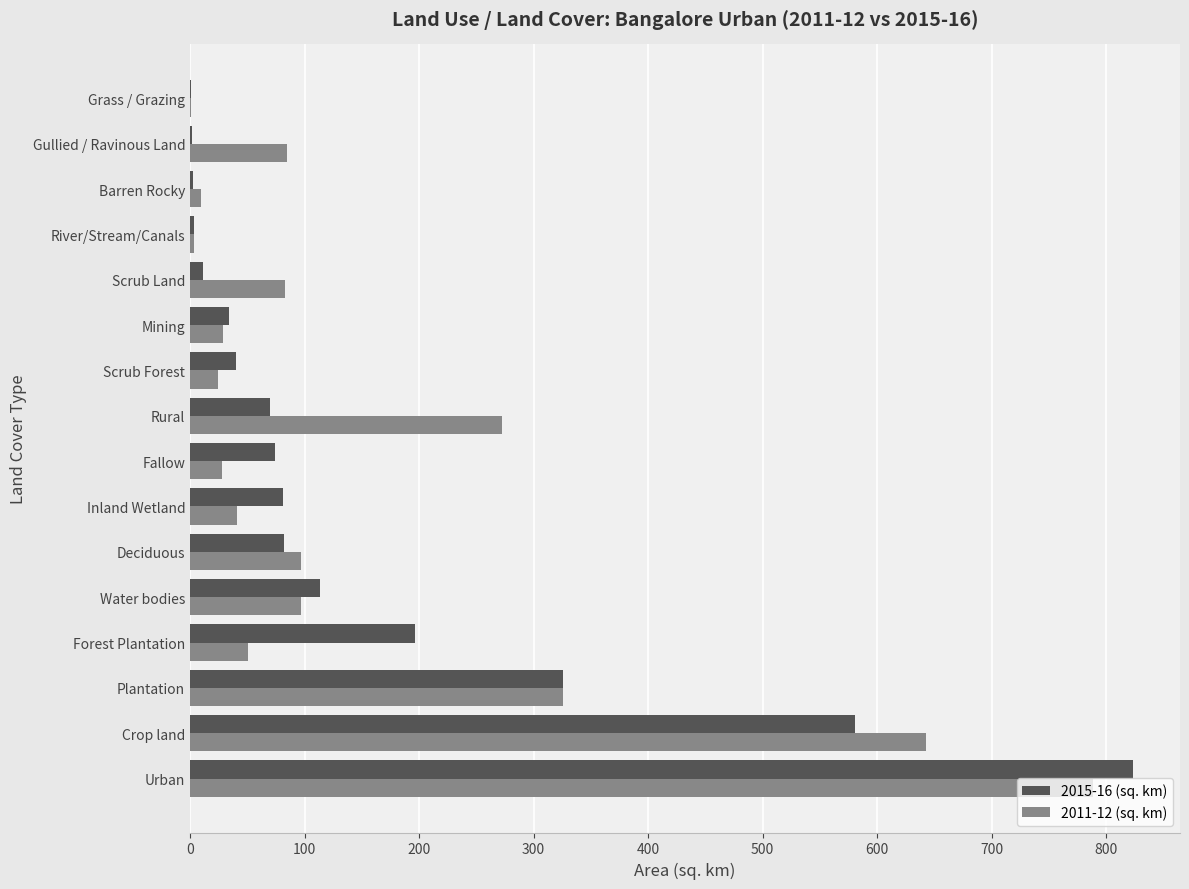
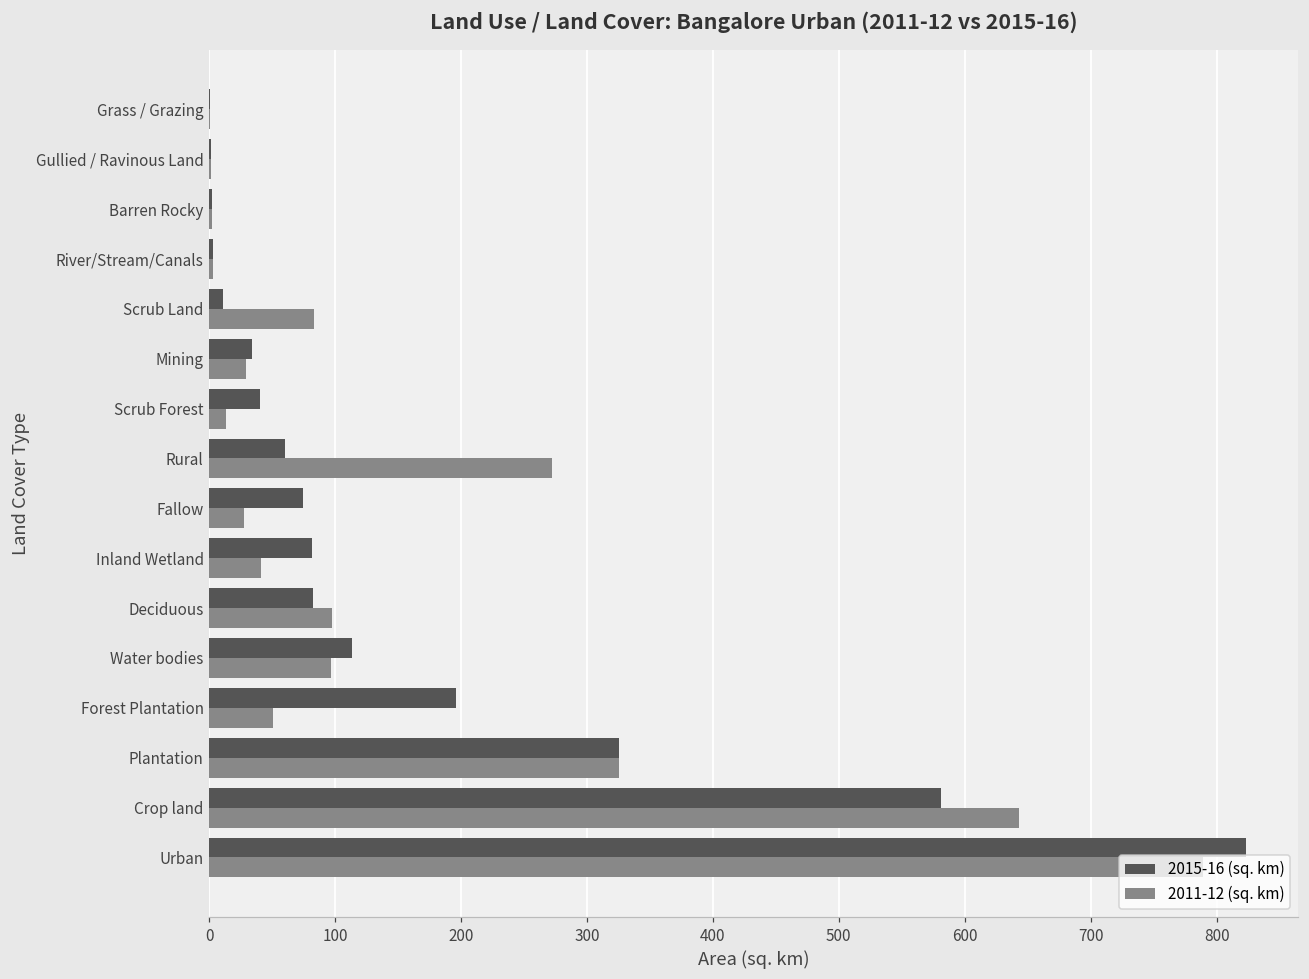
  {
    "2015-16 (sq. km)": {
      "Barren Rocky": 2,
      "River/Stream/Canals": 3,
      "Scrub Land": 11,
      "Mining": 34,
      "Scrub Forest": 40,
-     "Rural": 69,
+     "Rural": 60,
      "Fallow": 74,
      "Inland Wetland": 81,
      "Deciduous": 82,
      "Water bodies": 114,
      "Forest Plantation": 196,
      "Plantation": 326,
      "Crop land": 581,
      "Urban": 823
    },
    "2011-12 (sq. km)": {
-     "Gullied / Ravinous Land": 84,
-     "Barren Rocky": 9,
+     "Gullied / Ravinous Land": 2,
+     "Barren Rocky": 2,
      "River/Stream/Canals": 3,
      "Scrub Land": 83,
      "Mining": 29,
-     "Scrub Forest": 24,
+     "Scrub Forest": 14,
      "Rural": 272,
      "Fallow": 28,
      "Inland Wetland": 41,
      "Deciduous": 97,
      "Water bodies": 97,
      "Forest Plantation": 51,
      "Plantation": 326,
      "Crop land": 643
    }
  }
